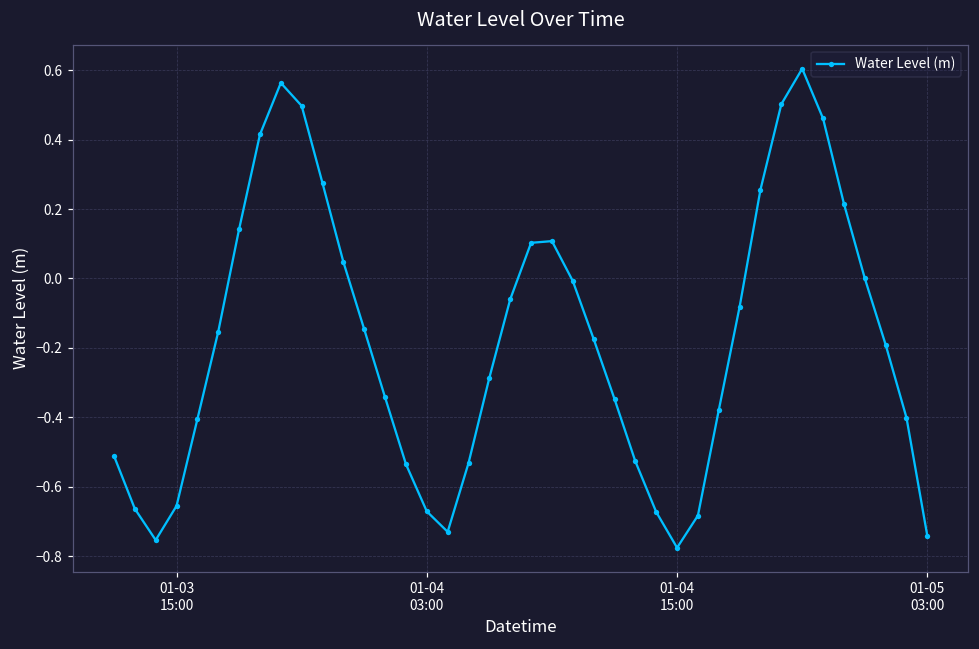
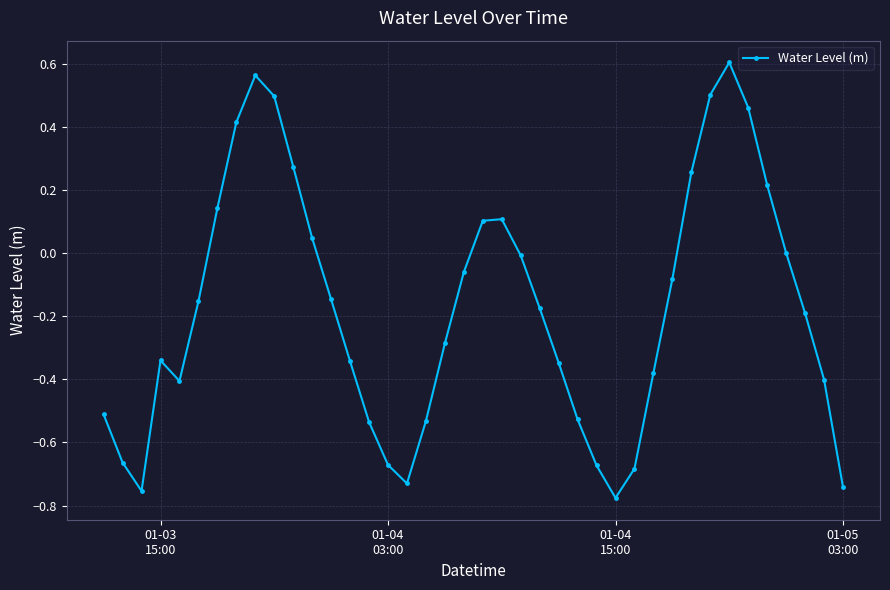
  {
-   "01-03 15:00": -0.66,
+   "01-03 15:00": -0.34,
    "01-04 03:00": -0.67,
    "01-04 15:00": -0.78,
    "01-05 03:00": -0.74
  }
